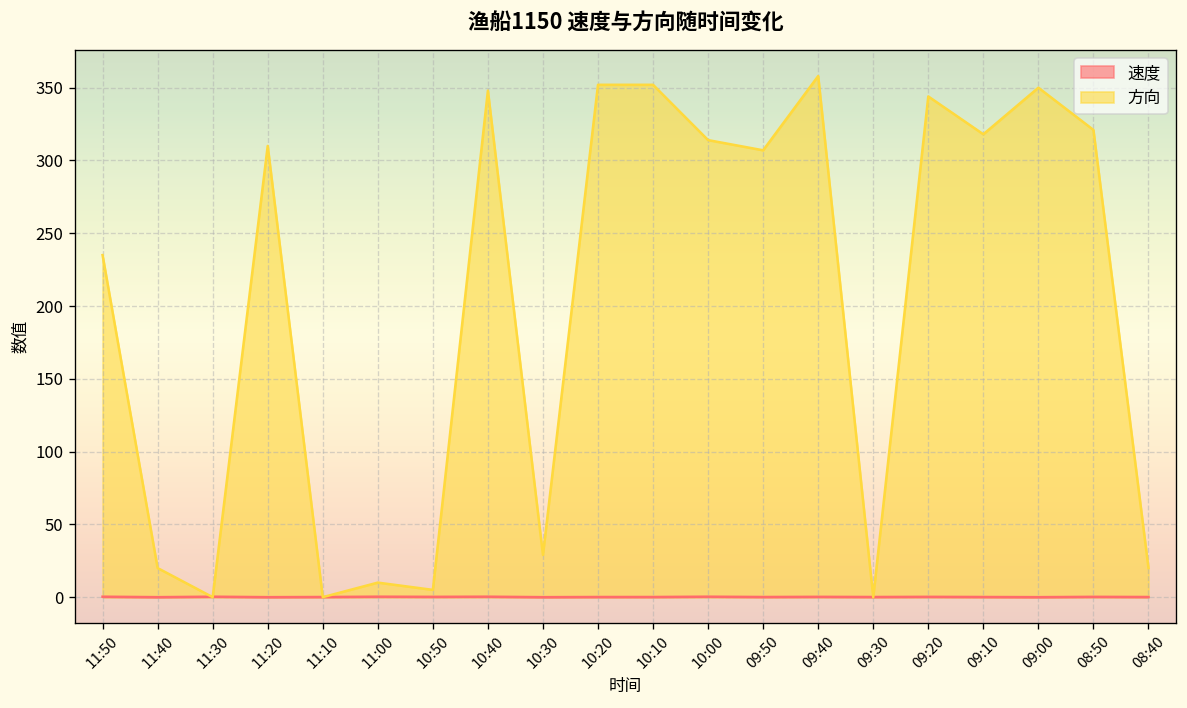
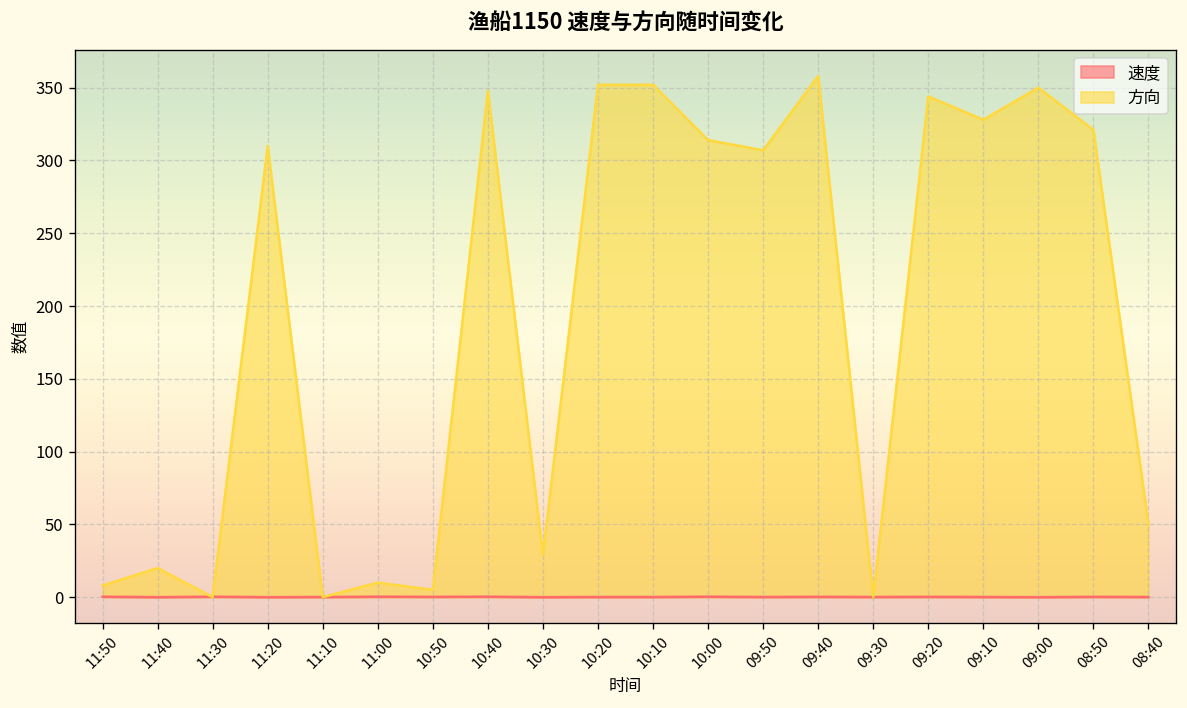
  {
    "速度": {
      "11:50": 0,
      "11:40": 0,
      "11:20": 0,
      "11:00": 0,
      "10:50": 0,
      "10:40": 0,
      "10:30": 0,
      "10:20": 0,
      "10:10": 0,
      "10:00": 0,
      "09:50": 0,
      "09:40": 0,
      "09:20": 0,
      "09:10": 0,
      "09:00": 0,
      "08:50": 0,
      "08:40": 0
    },
    "方向": {
-     "11:50": 235,
+     "11:50": 8,
      "11:40": 20,
      "11:20": 310,
      "11:00": 10,
      "10:50": 5,
      "10:40": 348,
      "10:30": 29,
      "10:20": 352,
      "10:10": 352,
      "10:00": 314,
      "09:50": 307,
      "09:40": 358,
      "09:20": 344,
-     "09:10": 318,
+     "09:10": 328,
      "09:00": 350,
      "08:50": 321,
-     "08:40": 20
+     "08:40": 50
    }
  }
